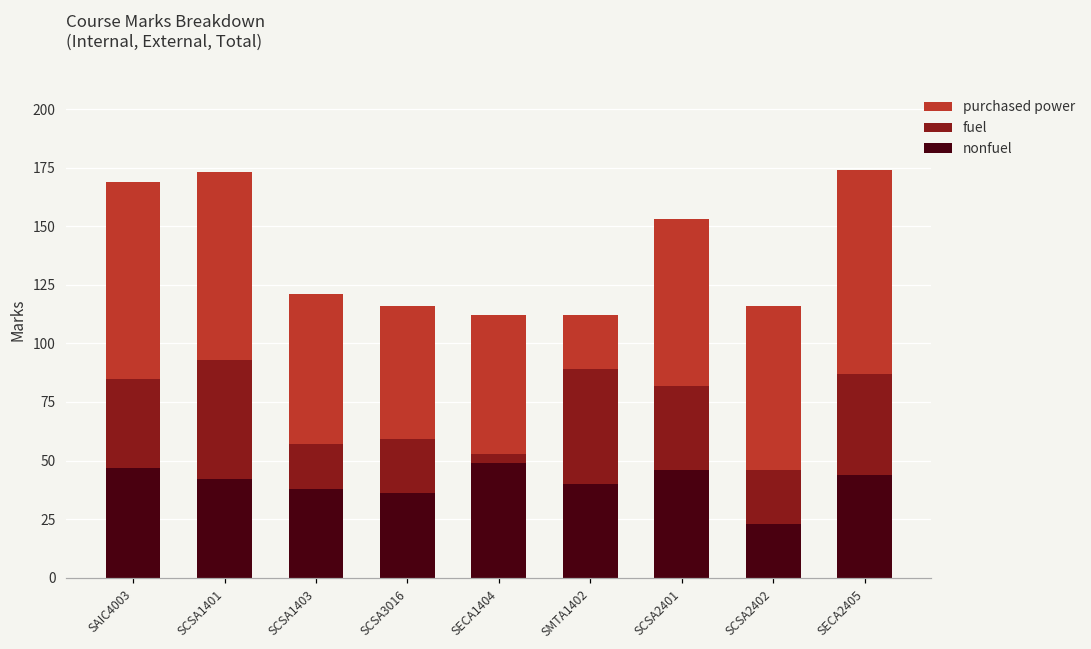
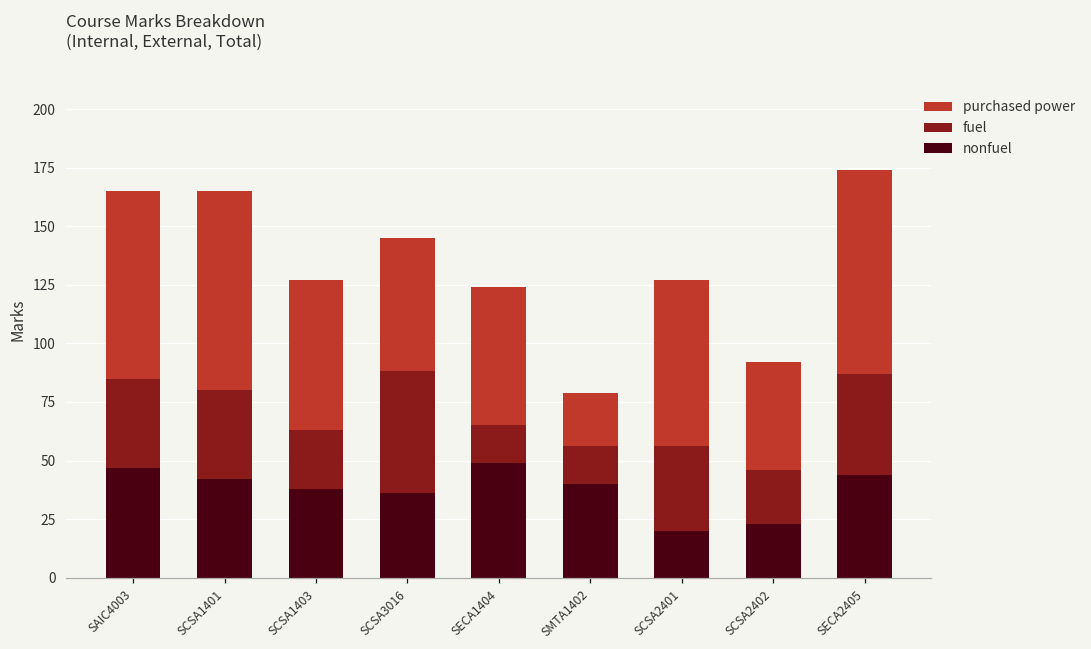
  {
    "nonfuel": {
      "SAIC4003": 47,
      "SCSA1401": 42,
      "SCSA1403": 38,
      "SCSA3016": 36,
      "SECA1404": 49,
      "SMTA1402": 40,
-     "SCSA2401": 46,
+     "SCSA2401": 20,
      "SCSA2402": 23,
      "SECA2405": 44
    },
    "fuel": {
      "SAIC4003": 38,
-     "SCSA1401": 51,
-     "SCSA1403": 19,
-     "SCSA3016": 23,
-     "SECA1404": 4,
-     "SMTA1402": 49,
+     "SCSA1401": 38,
+     "SCSA1403": 25,
+     "SCSA3016": 52,
+     "SECA1404": 16,
+     "SMTA1402": 16,
      "SCSA2401": 36,
      "SCSA2402": 23,
      "SECA2405": 43
    },
    "purchased power": {
-     "SAIC4003": 84,
-     "SCSA1401": 80,
+     "SAIC4003": 80,
+     "SCSA1401": 85,
      "SCSA1403": 64,
      "SCSA3016": 57,
      "SECA1404": 59,
      "SMTA1402": 23,
      "SCSA2401": 71,
-     "SCSA2402": 70,
+     "SCSA2402": 46,
      "SECA2405": 87
    }
  }
